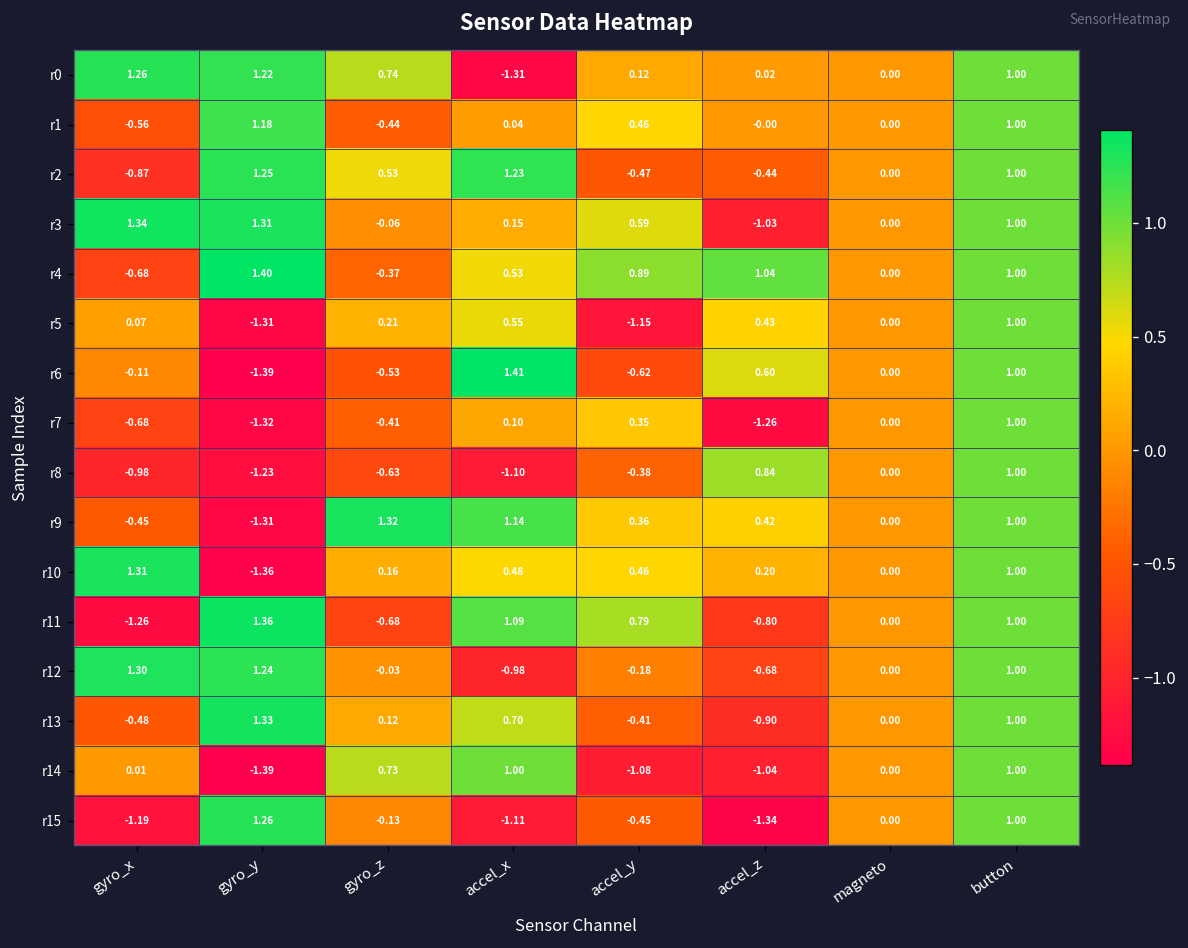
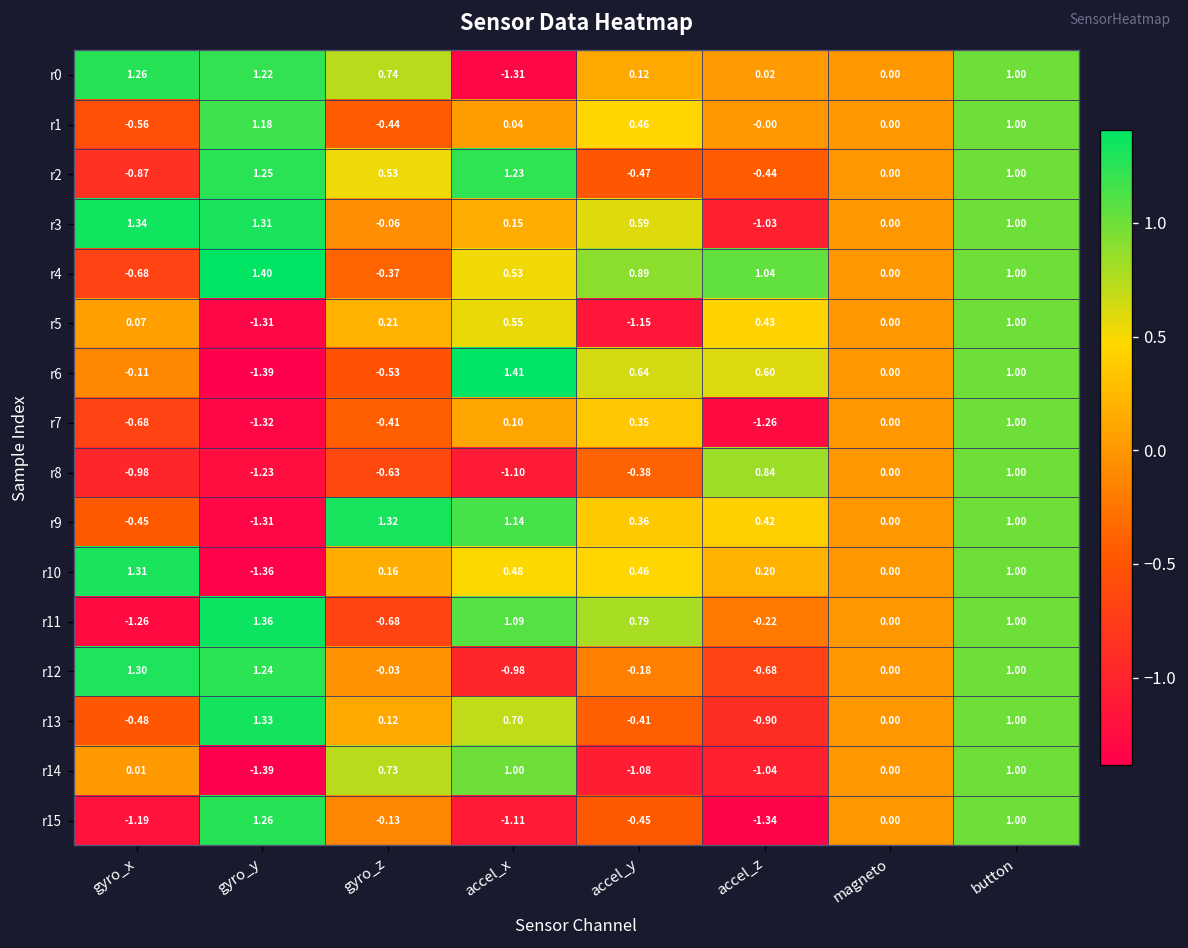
  {
    "r0": {
      "gyro_x": 1.26,
      "gyro_y": 1.22,
      "gyro_z": 0.74,
      "accel_x": -1.31,
      "accel_y": 0.12,
      "accel_z": 0.02,
      "magneto": 0.00,
      "button": 1.00
    },
    "r1": {
      "gyro_x": -0.56,
      "gyro_y": 1.18,
      "gyro_z": -0.44,
      "accel_x": 0.04,
      "accel_y": 0.46,
      "accel_z": -0.00,
      "magneto": 0.00,
      "button": 1.00
    },
    "r2": {
      "gyro_x": -0.87,
      "gyro_y": 1.25,
      "gyro_z": 0.53,
      "accel_x": 1.23,
      "accel_y": -0.47,
      "accel_z": -0.44,
      "magneto": 0.00,
      "button": 1.00
    },
    "r3": {
      "gyro_x": 1.34,
      "gyro_y": 1.31,
      "gyro_z": -0.06,
      "accel_x": 0.15,
      "accel_y": 0.59,
      "accel_z": -1.03,
      "magneto": 0.00,
      "button": 1.00
    },
    "r4": {
      "gyro_x": -0.68,
      "gyro_y": 1.40,
      "gyro_z": -0.37,
      "accel_x": 0.53,
      "accel_y": 0.89,
      "accel_z": 1.04,
      "magneto": 0.00,
      "button": 1.00
    },
    "r5": {
      "gyro_x": 0.07,
      "gyro_y": -1.31,
      "gyro_z": 0.21,
      "accel_x": 0.55,
      "accel_y": -1.15,
      "accel_z": 0.43,
      "magneto": 0.00,
      "button": 1.00
    },
    "r6": {
      "gyro_x": -0.11,
      "gyro_y": -1.39,
      "gyro_z": -0.53,
      "accel_x": 1.41,
-     "accel_y": -0.62,
+     "accel_y": 0.64,
      "accel_z": 0.60,
      "magneto": 0.00,
      "button": 1.00
    },
    "r7": {
      "gyro_x": -0.68,
      "gyro_y": -1.32,
      "gyro_z": -0.41,
      "accel_x": 0.10,
      "accel_y": 0.35,
      "accel_z": -1.26,
      "magneto": 0.00,
      "button": 1.00
    },
    "r8": {
      "gyro_x": -0.98,
      "gyro_y": -1.23,
      "gyro_z": -0.63,
      "accel_x": -1.10,
      "accel_y": -0.38,
      "accel_z": 0.84,
      "magneto": 0.00,
      "button": 1.00
    },
    "r9": {
      "gyro_x": -0.45,
      "gyro_y": -1.31,
      "gyro_z": 1.32,
      "accel_x": 1.14,
      "accel_y": 0.36,
      "accel_z": 0.42,
      "magneto": 0.00,
      "button": 1.00
    },
    "r10": {
      "gyro_x": 1.31,
      "gyro_y": -1.36,
      "gyro_z": 0.16,
      "accel_x": 0.48,
      "accel_y": 0.46,
      "accel_z": 0.20,
      "magneto": 0.00,
      "button": 1.00
    },
    "r11": {
      "gyro_x": -1.26,
      "gyro_y": 1.36,
      "gyro_z": -0.68,
      "accel_x": 1.09,
      "accel_y": 0.79,
-     "accel_z": -0.80,
+     "accel_z": -0.22,
      "magneto": 0.00,
      "button": 1.00
    },
    "r12": {
      "gyro_x": 1.30,
      "gyro_y": 1.24,
      "gyro_z": -0.03,
      "accel_x": -0.98,
      "accel_y": -0.18,
      "accel_z": -0.68,
      "magneto": 0.00,
      "button": 1.00
    },
    "r13": {
      "gyro_x": -0.48,
      "gyro_y": 1.33,
      "gyro_z": 0.12,
      "accel_x": 0.70,
      "accel_y": -0.41,
      "accel_z": -0.90,
      "magneto": 0.00,
      "button": 1.00
    },
    "r14": {
      "gyro_x": 0.01,
      "gyro_y": -1.39,
      "gyro_z": 0.73,
      "accel_x": 1.00,
      "accel_y": -1.08,
      "accel_z": -1.04,
      "magneto": 0.00,
      "button": 1.00
    },
    "r15": {
      "gyro_x": -1.19,
      "gyro_y": 1.26,
      "gyro_z": -0.13,
      "accel_x": -1.11,
      "accel_y": -0.45,
      "accel_z": -1.34,
      "magneto": 0.00,
      "button": 1.00
    }
  }
